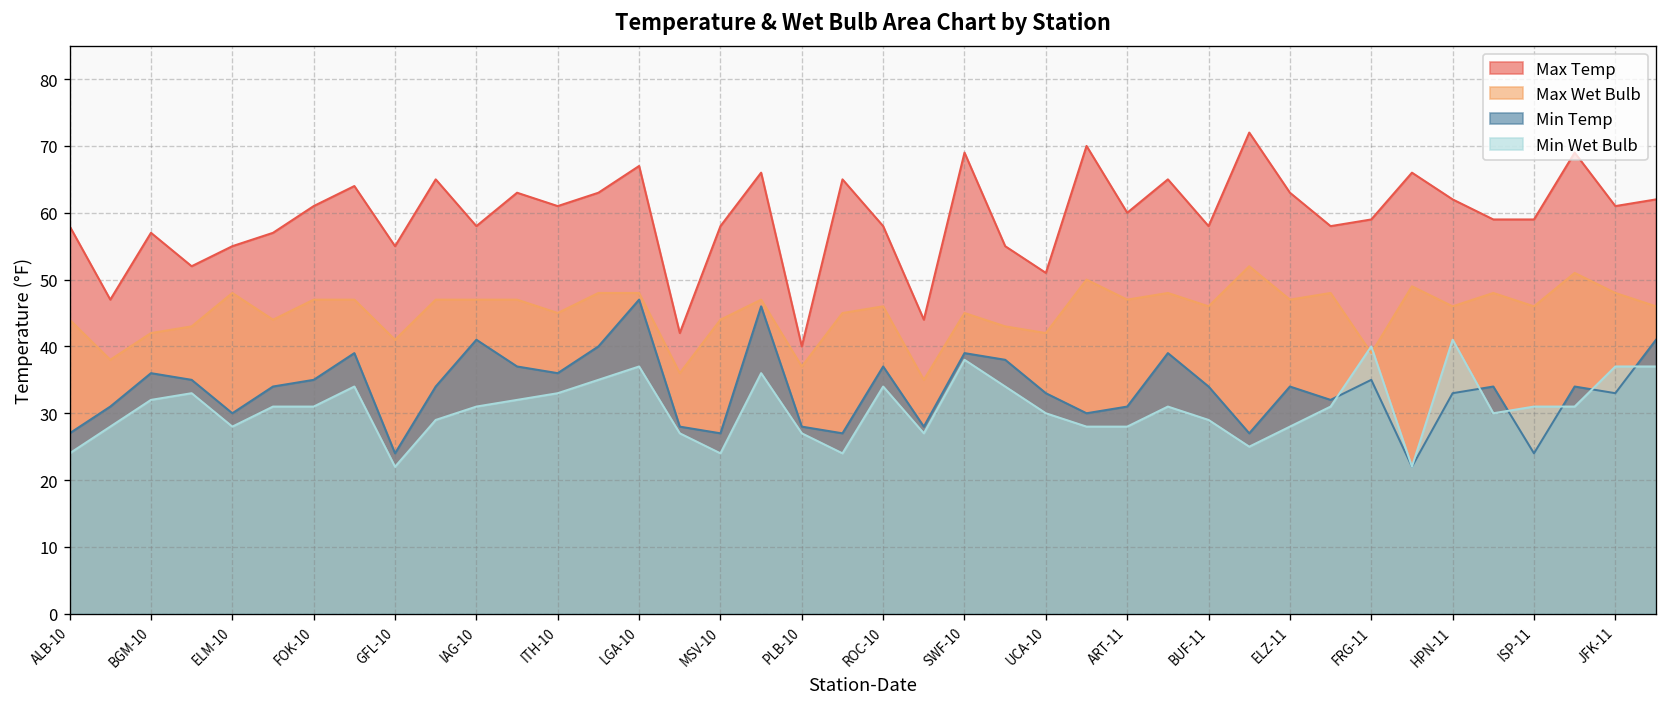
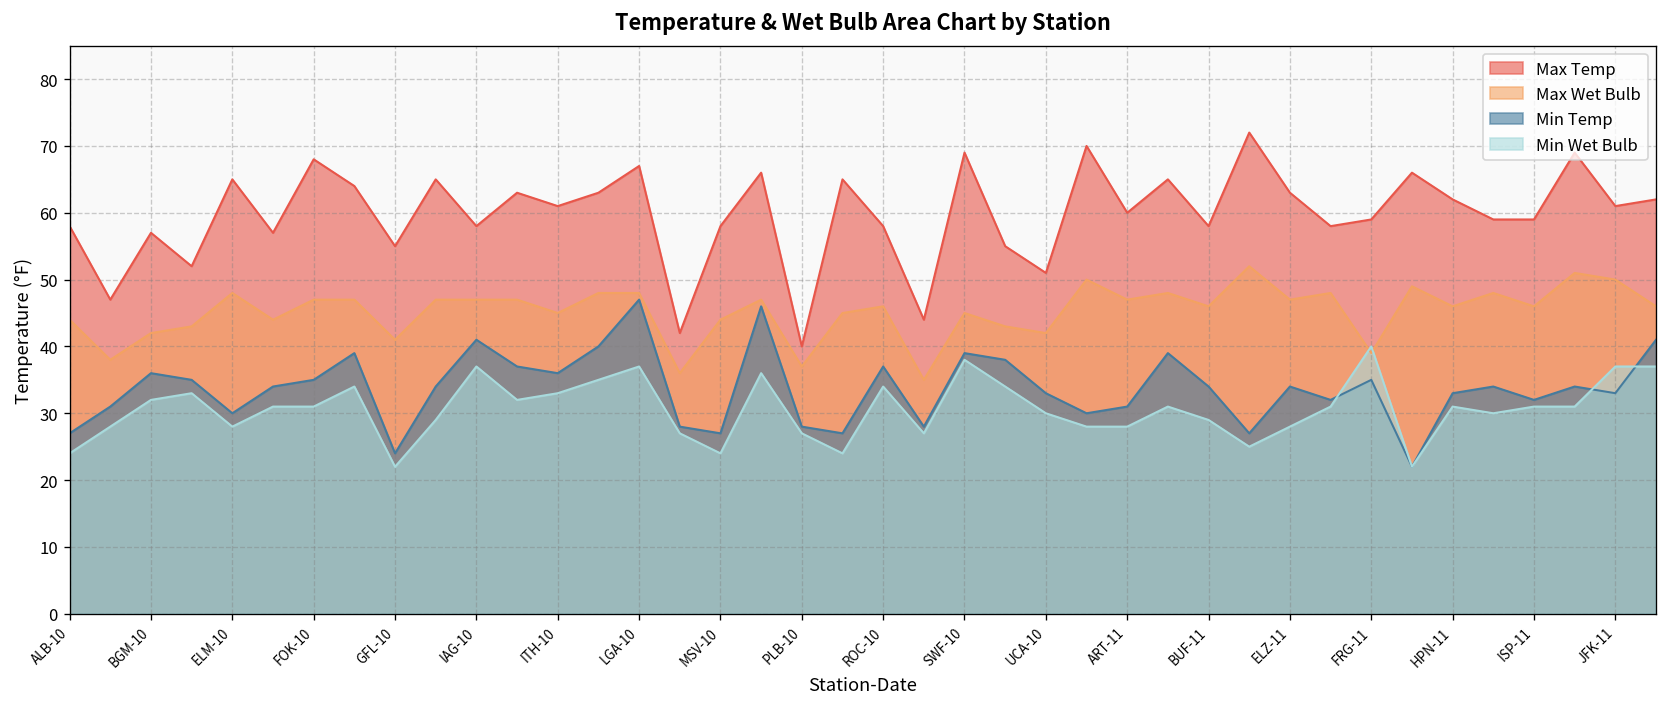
  {
    "Max Temp": {
      "ALB-10": 58,
      "BGM-10": 57,
-     "ELM-10": 55,
-     "FOK-10": 61,
+     "ELM-10": 65,
+     "FOK-10": 68,
      "GFL-10": 55,
      "IAG-10": 58,
      "ITH-10": 61,
      "LGA-10": 67,
      "MSV-10": 58,
      "PLB-10": 40,
      "ROC-10": 58,
      "SWF-10": 69,
      "UCA-10": 51,
      "ART-11": 60,
      "BUF-11": 58,
      "ELZ-11": 63,
      "FRG-11": 59,
      "HPN-11": 62,
      "ISP-11": 59,
      "JFK-11": 61
    },
    "Max Wet Bulb": {
      "ALB-10": 44,
      "BGM-10": 42,
      "ELM-10": 48,
      "FOK-10": 47,
      "GFL-10": 41,
      "IAG-10": 47,
      "ITH-10": 45,
      "LGA-10": 48,
      "MSV-10": 44,
      "PLB-10": 37,
      "ROC-10": 46,
      "SWF-10": 45,
      "UCA-10": 42,
      "ART-11": 47,
      "BUF-11": 46,
      "ELZ-11": 47,
      "FRG-11": 39,
      "HPN-11": 46,
      "ISP-11": 46,
-     "JFK-11": 48
+     "JFK-11": 50
    },
    "Min Temp": {
      "ALB-10": 27,
      "BGM-10": 36,
      "ELM-10": 30,
      "FOK-10": 35,
      "GFL-10": 24,
      "IAG-10": 41,
      "ITH-10": 36,
      "LGA-10": 47,
      "MSV-10": 27,
      "PLB-10": 28,
      "ROC-10": 37,
      "SWF-10": 39,
      "UCA-10": 33,
      "ART-11": 31,
      "BUF-11": 34,
      "ELZ-11": 34,
      "FRG-11": 35,
      "HPN-11": 33,
-     "ISP-11": 24,
+     "ISP-11": 32,
      "JFK-11": 33
    },
    "Min Wet Bulb": {
      "ALB-10": 24,
      "BGM-10": 32,
      "ELM-10": 28,
      "FOK-10": 31,
      "GFL-10": 22,
-     "IAG-10": 31,
+     "IAG-10": 37,
      "ITH-10": 33,
      "LGA-10": 37,
      "MSV-10": 24,
      "PLB-10": 27,
      "ROC-10": 34,
      "SWF-10": 38,
      "UCA-10": 30,
      "ART-11": 28,
      "BUF-11": 29,
      "ELZ-11": 28,
      "FRG-11": 40,
-     "HPN-11": 41,
+     "HPN-11": 31,
      "ISP-11": 31,
      "JFK-11": 37
    }
  }
